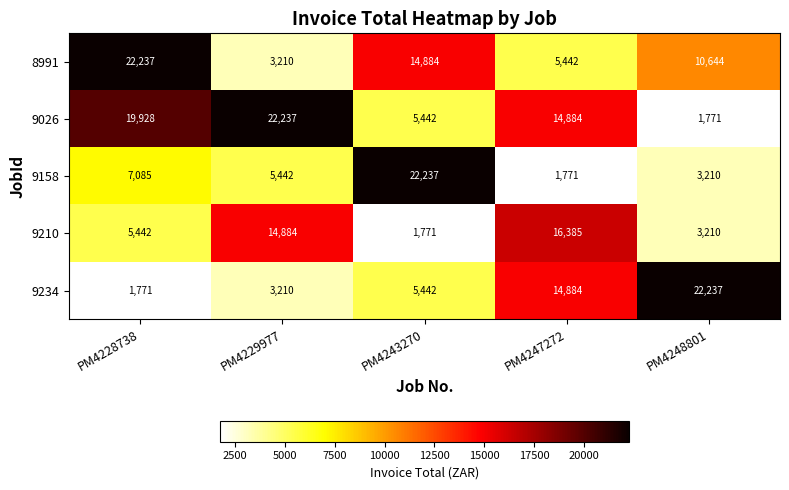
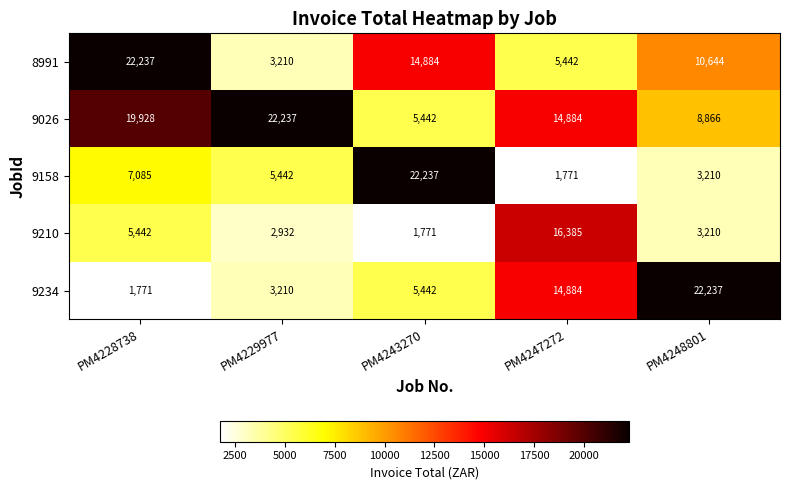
  {
    "8991": {
      "PM4228738": "22,237",
      "PM4229977": "3,210",
      "PM4243270": "14,884",
      "PM4247272": "5,442",
      "PM4248801": "10,644"
    },
    "9026": {
      "PM4228738": "19,928",
      "PM4229977": "22,237",
      "PM4243270": "5,442",
      "PM4247272": "14,884",
-     "PM4248801": "1,771"
+     "PM4248801": "8,866"
    },
    "9158": {
      "PM4228738": "7,085",
      "PM4229977": "5,442",
      "PM4243270": "22,237",
      "PM4247272": "1,771",
      "PM4248801": "3,210"
    },
    "9210": {
      "PM4228738": "5,442",
-     "PM4229977": "14,884",
+     "PM4229977": "2,932",
      "PM4243270": "1,771",
      "PM4247272": "16,385",
      "PM4248801": "3,210"
    },
    "9234": {
      "PM4228738": "1,771",
      "PM4229977": "3,210",
      "PM4243270": "5,442",
      "PM4247272": "14,884",
      "PM4248801": "22,237"
    }
  }
